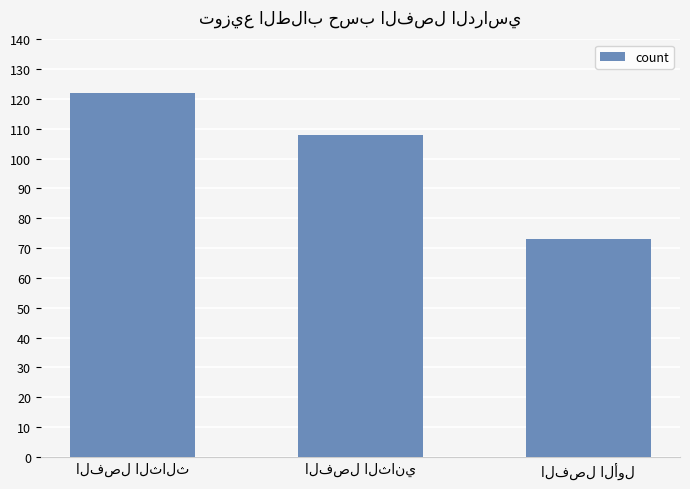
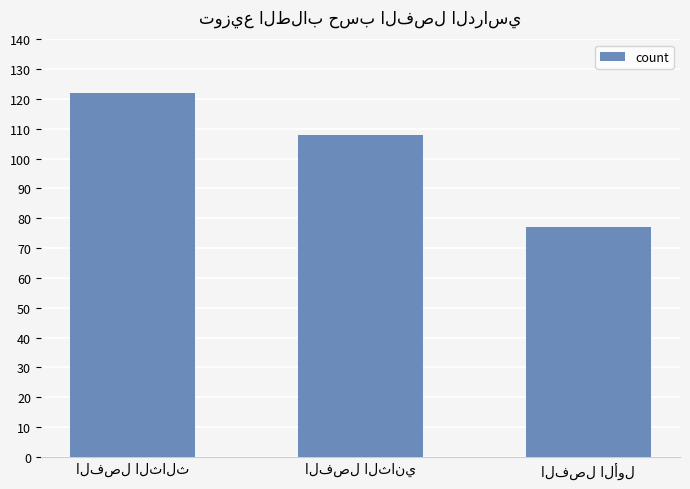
  {
    "الفصل الثالث": 122,
    "الفصل الثاني": 108,
-   "الفصل الأول": 73
+   "الفصل الأول": 77
  }
